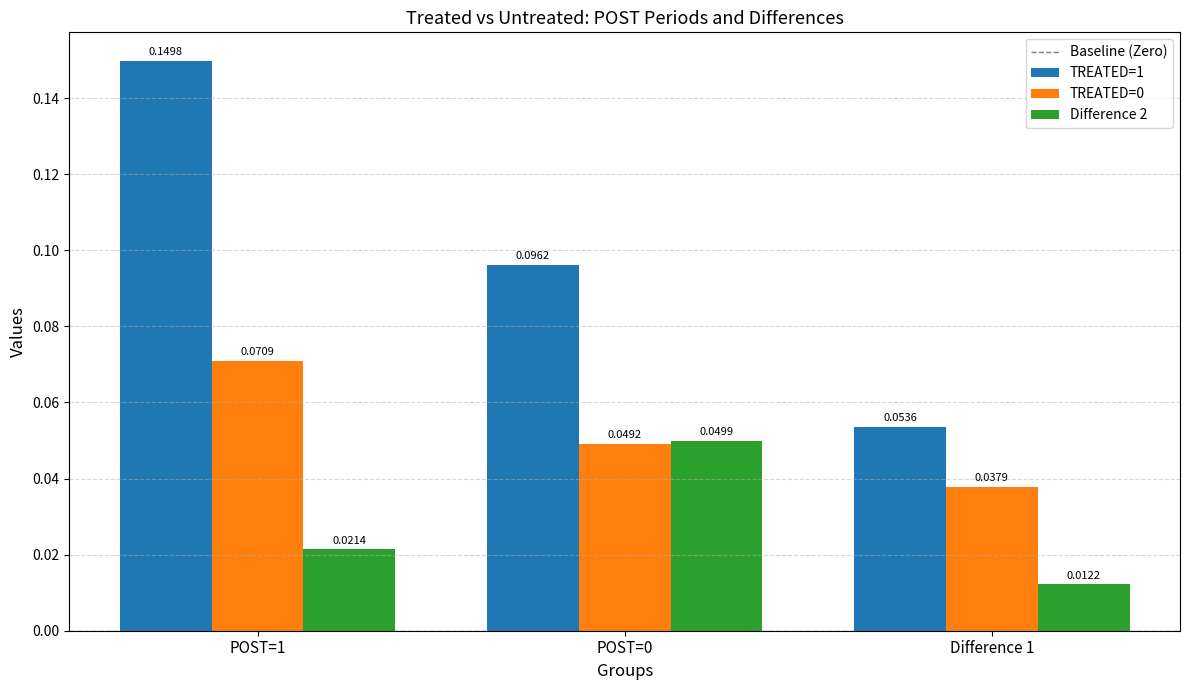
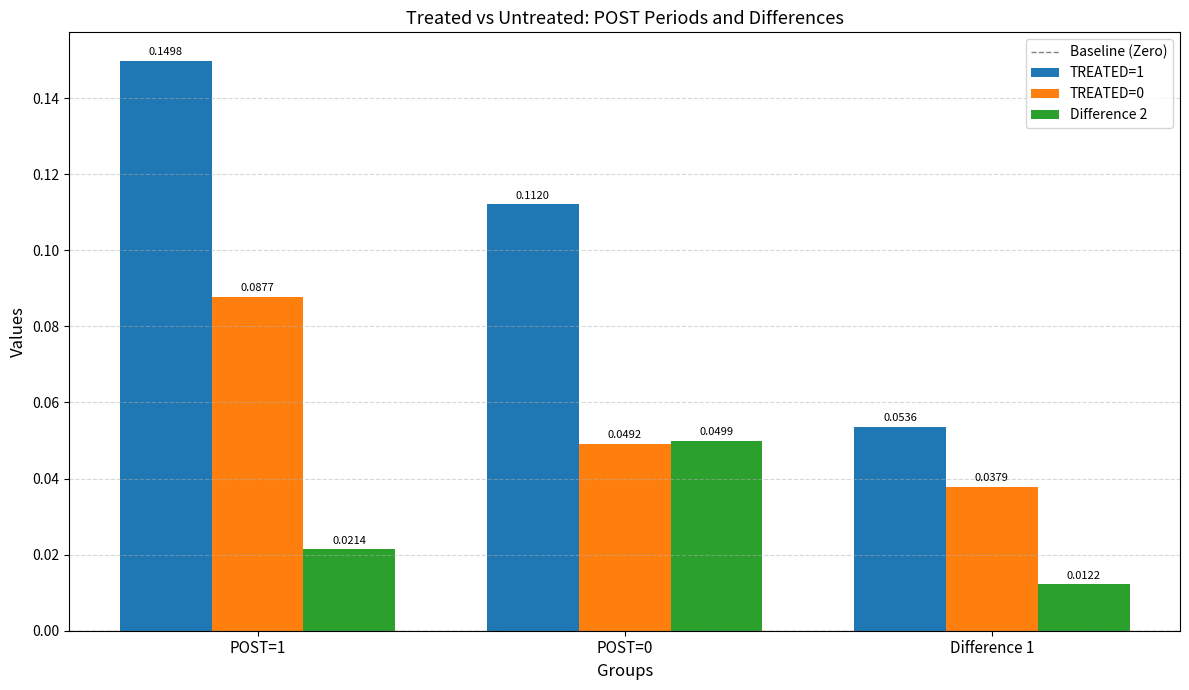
  {
    "TREATED=1": {
      "POST=1": 0.1498,
-     "POST=0": 0.0962,
+     "POST=0": 0.1120,
      "Difference 1": 0.0536
    },
    "TREATED=0": {
-     "POST=1": 0.0709,
+     "POST=1": 0.0877,
      "POST=0": 0.0492,
      "Difference 1": 0.0379
    },
    "Difference 2": {
      "POST=1": 0.0214,
      "POST=0": 0.0499,
      "Difference 1": 0.0122
    }
  }
